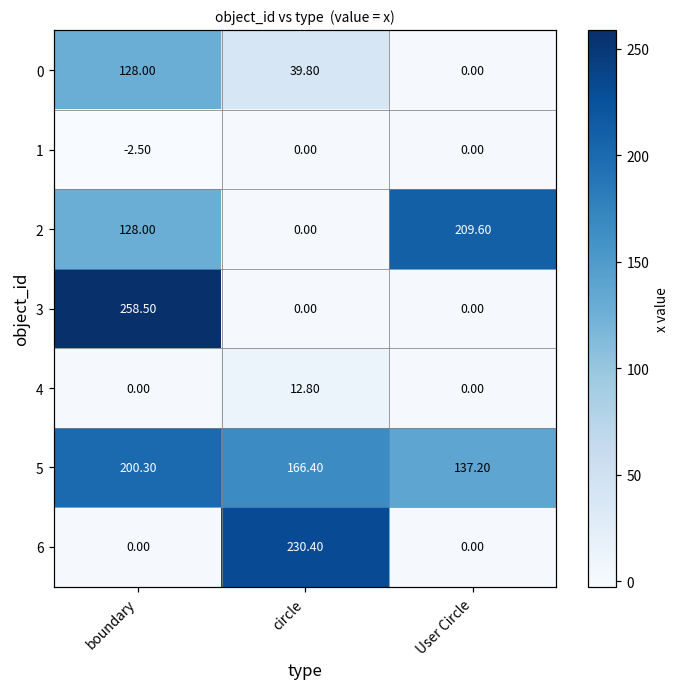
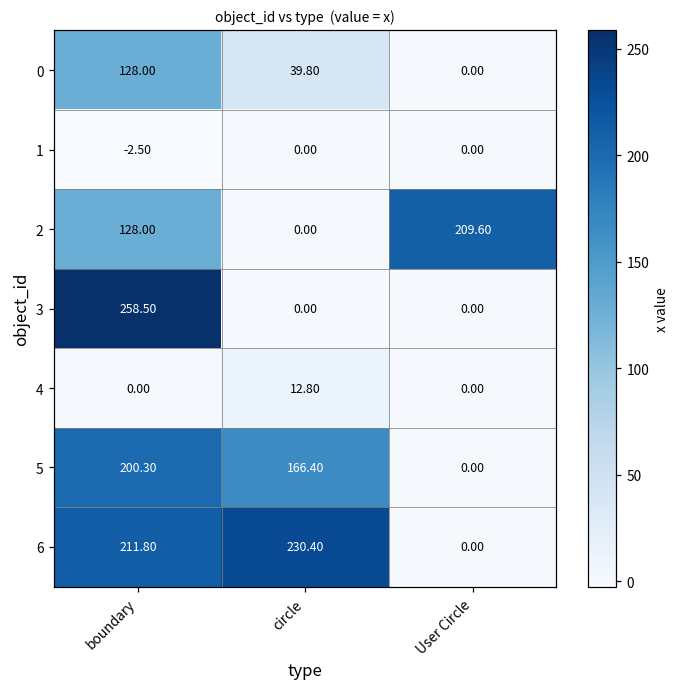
  {
    "0": {
      "boundary": 128.00,
      "circle": 39.80,
      "User Circle": 0.00
    },
    "1": {
      "boundary": -2.50,
      "circle": 0.00,
      "User Circle": 0.00
    },
    "2": {
      "boundary": 128.00,
      "circle": 0.00,
      "User Circle": 209.60
    },
    "3": {
      "boundary": 258.50,
      "circle": 0.00,
      "User Circle": 0.00
    },
    "4": {
      "boundary": 0.00,
      "circle": 12.80,
      "User Circle": 0.00
    },
    "5": {
      "boundary": 200.30,
      "circle": 166.40,
-     "User Circle": 137.20
+     "User Circle": 0.00
    },
    "6": {
-     "boundary": 0.00,
+     "boundary": 211.80,
      "circle": 230.40,
      "User Circle": 0.00
    }
  }
